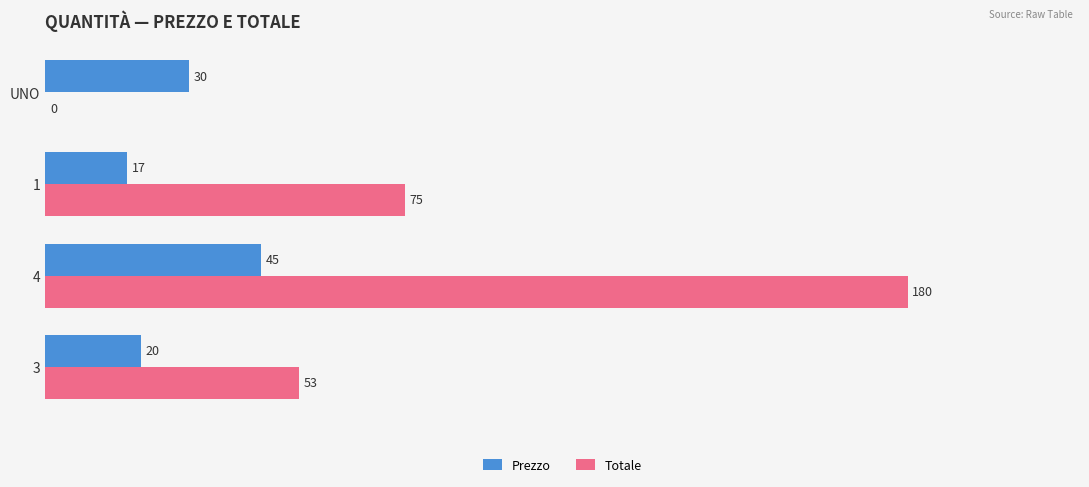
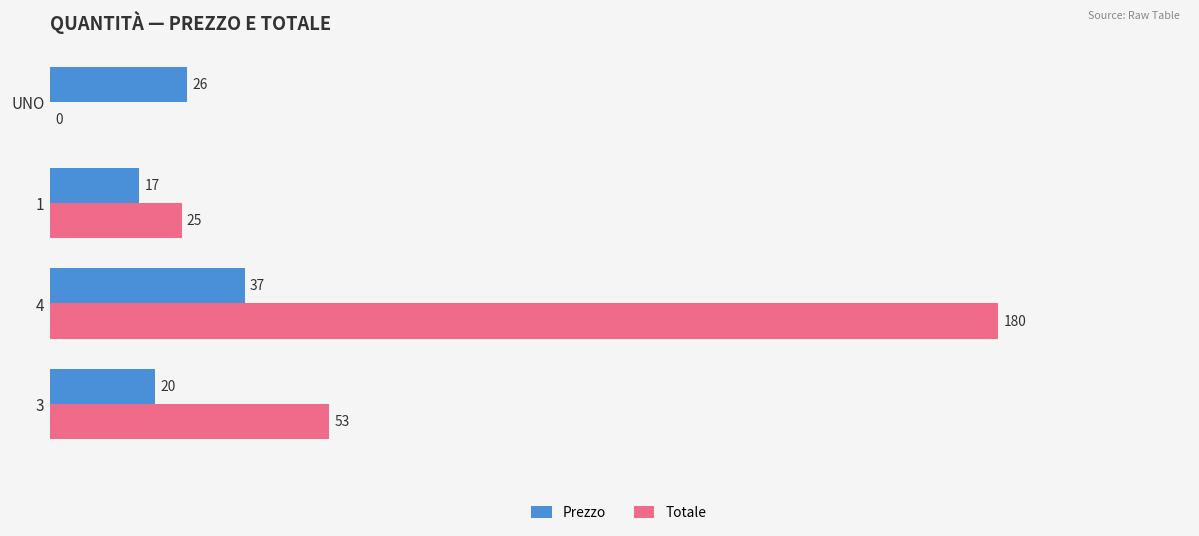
  {
    "Prezzo": {
-     "UNO": 30,
+     "UNO": 26,
      "1": 17,
-     "4": 45,
+     "4": 37,
      "3": 20
    },
    "Totale": {
      "UNO": 0,
-     "1": 75,
+     "1": 25,
      "4": 180,
      "3": 53
    }
  }
